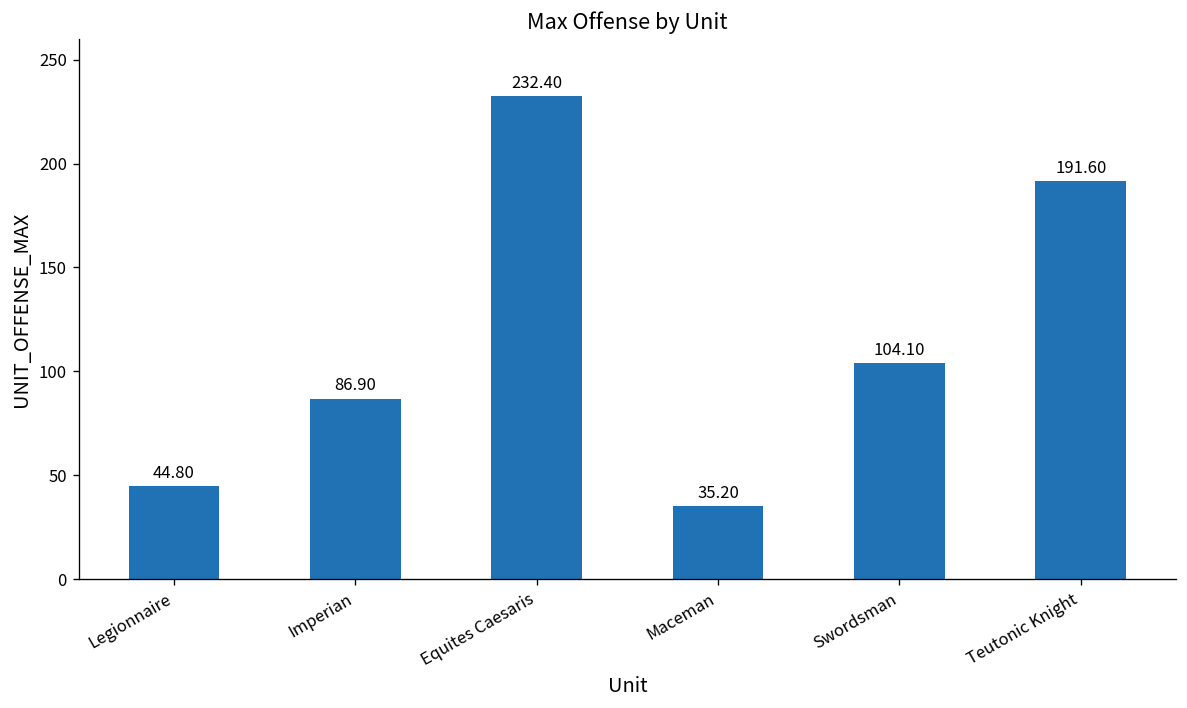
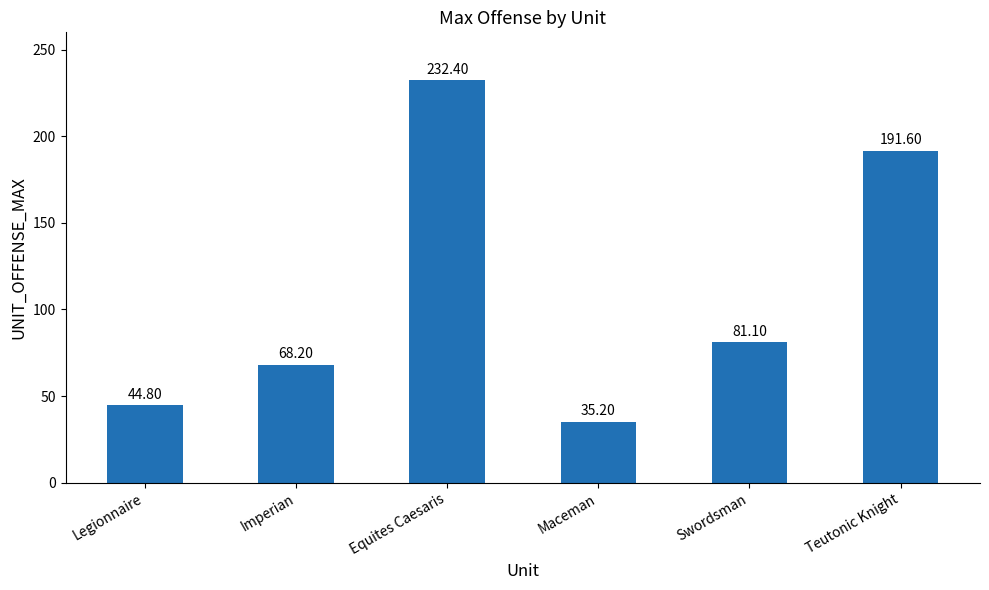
  {
    "Legionnaire": 44.80,
-   "Imperian": 86.90,
+   "Imperian": 68.20,
    "Equites Caesaris": 232.40,
    "Maceman": 35.20,
-   "Swordsman": 104.10,
+   "Swordsman": 81.10,
    "Teutonic Knight": 191.60
  }
